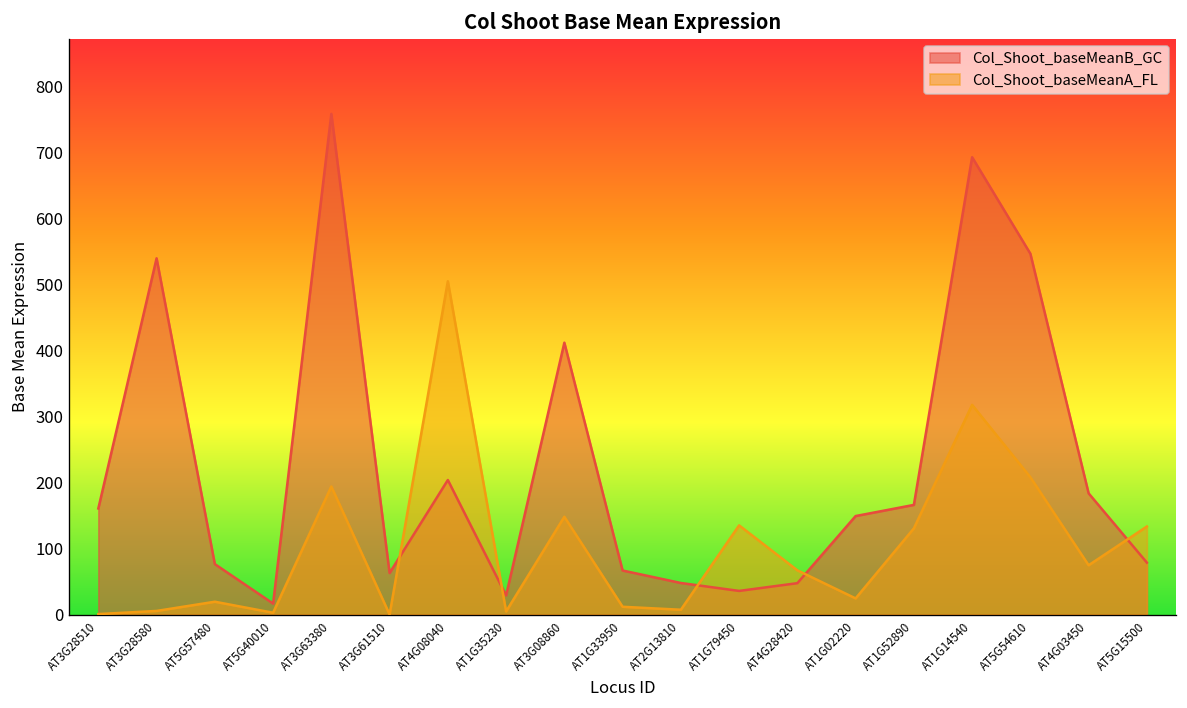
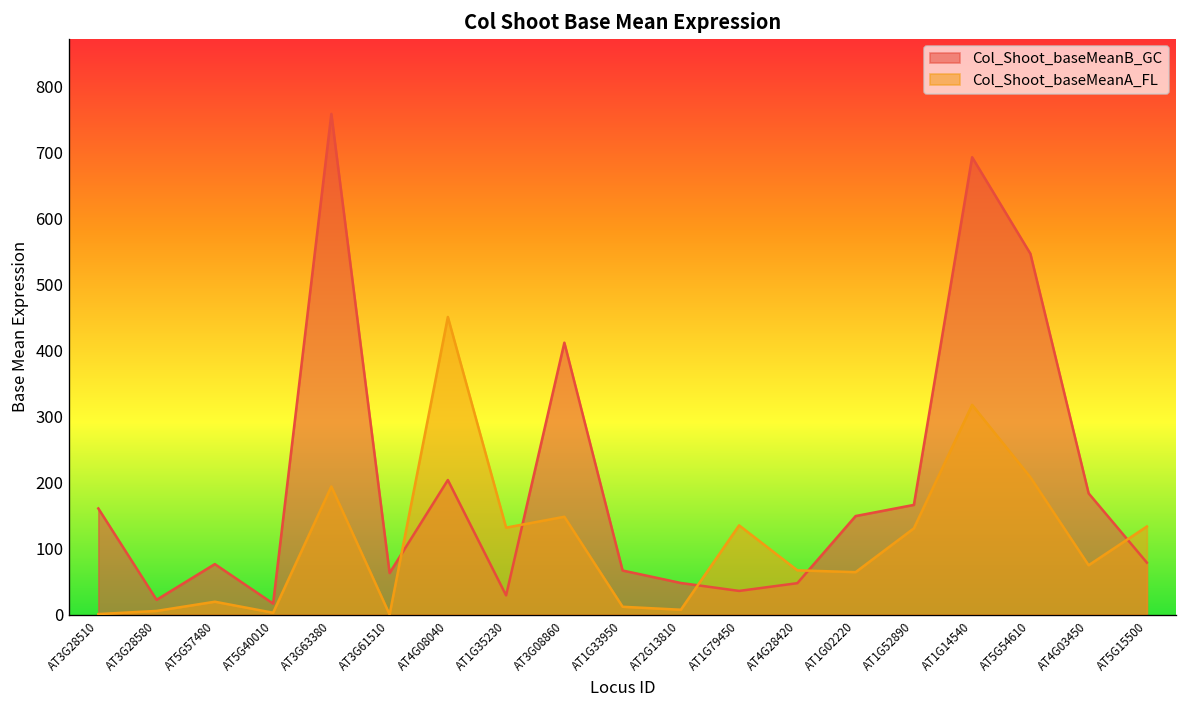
  {
    "Col_Shoot_baseMeanB_GC": {
      "AT3G28510": 160,
-     "AT3G28580": 540,
+     "AT3G28580": 20,
      "AT5G57480": 80,
      "AT5G40010": 20,
      "AT3G63380": 760,
      "AT3G61510": 60,
      "AT4G08040": 200,
      "AT1G35230": 30,
      "AT3G08860": 410,
      "AT1G33950": 70,
      "AT2G13810": 50,
      "AT1G79450": 40,
      "AT4G28420": 50,
      "AT1G02220": 150,
      "AT1G52890": 170,
      "AT1G14540": 690,
      "AT5G54610": 550,
      "AT4G03450": 180,
      "AT5G15500": 80
    },
    "Col_Shoot_baseMeanA_FL": {
      "AT3G28510": 0,
      "AT3G28580": 10,
      "AT5G57480": 20,
      "AT5G40010": 0,
      "AT3G63380": 190,
      "AT3G61510": 0,
-     "AT4G08040": 500,
-     "AT1G35230": 0,
+     "AT4G08040": 450,
+     "AT1G35230": 130,
      "AT3G08860": 150,
      "AT1G33950": 10,
      "AT2G13810": 10,
      "AT1G79450": 140,
      "AT4G28420": 70,
-     "AT1G02220": 20,
+     "AT1G02220": 60,
      "AT1G52890": 130,
      "AT1G14540": 320,
      "AT5G54610": 210,
      "AT4G03450": 70,
      "AT5G15500": 130
    }
  }
